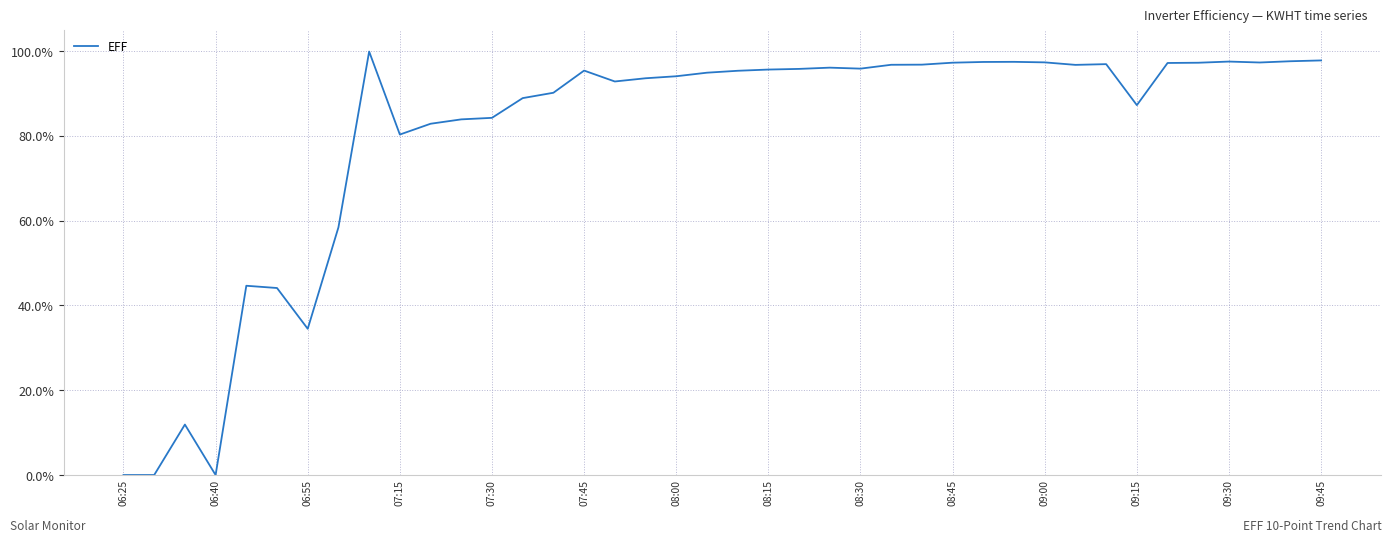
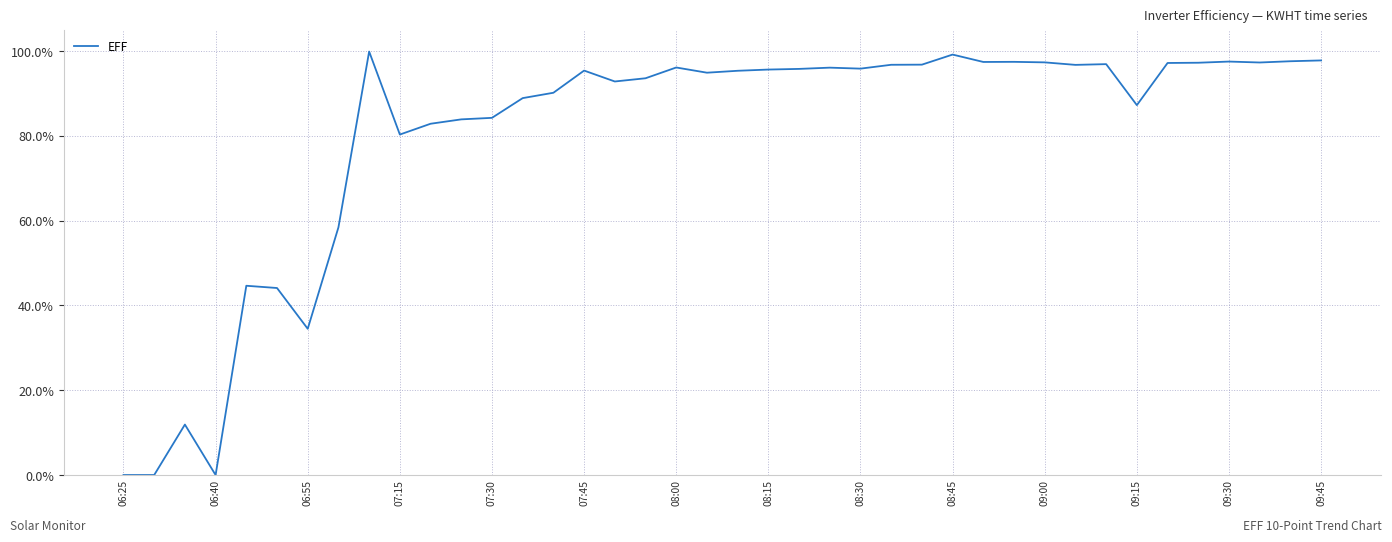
  {
    "06:25": "0%",
    "06:40": "0%",
    "06:55": "34%",
    "07:15": "80%",
    "07:30": "84%",
    "07:45": "95%",
-   "08:00": "94%",
+   "08:00": "96%",
    "08:15": "96%",
    "08:30": "96%",
-   "08:45": "97%",
+   "08:45": "99%",
    "09:00": "97%",
    "09:15": "87%",
    "09:30": "98%",
    "09:45": "98%"
  }
